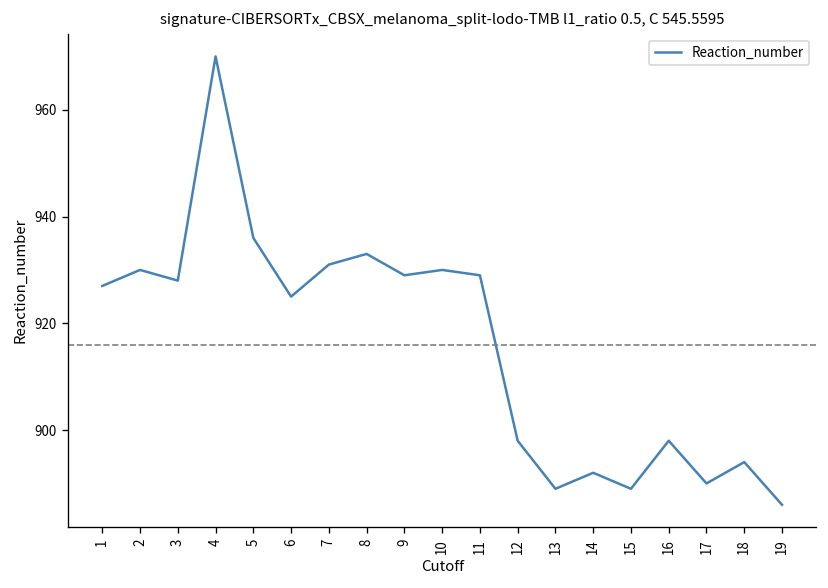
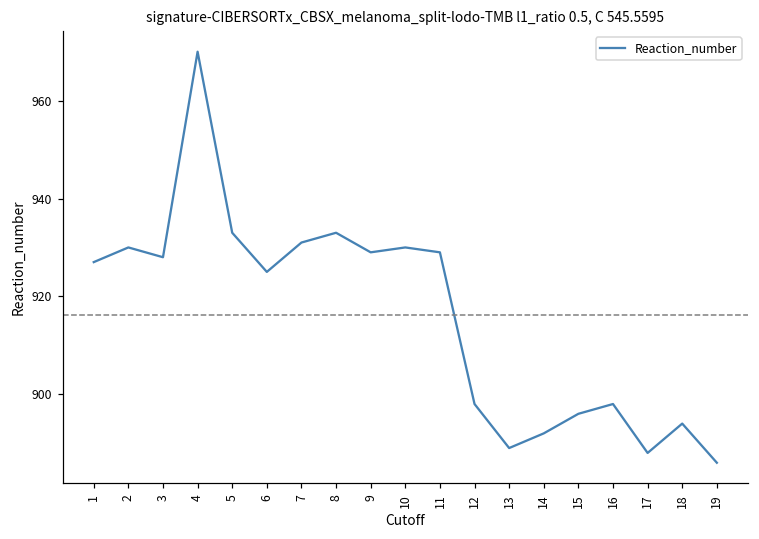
  {
    "1": 927,
    "2": 930,
    "3": 928,
    "4": 970,
-   "5": 936,
+   "5": 933,
    "6": 925,
    "7": 931,
    "8": 933,
    "9": 929,
    "10": 930,
    "11": 929,
    "12": 898,
    "13": 889,
    "14": 892,
-   "15": 889,
+   "15": 896,
    "16": 898,
-   "17": 890,
+   "17": 888,
    "18": 894,
    "19": 886
  }
